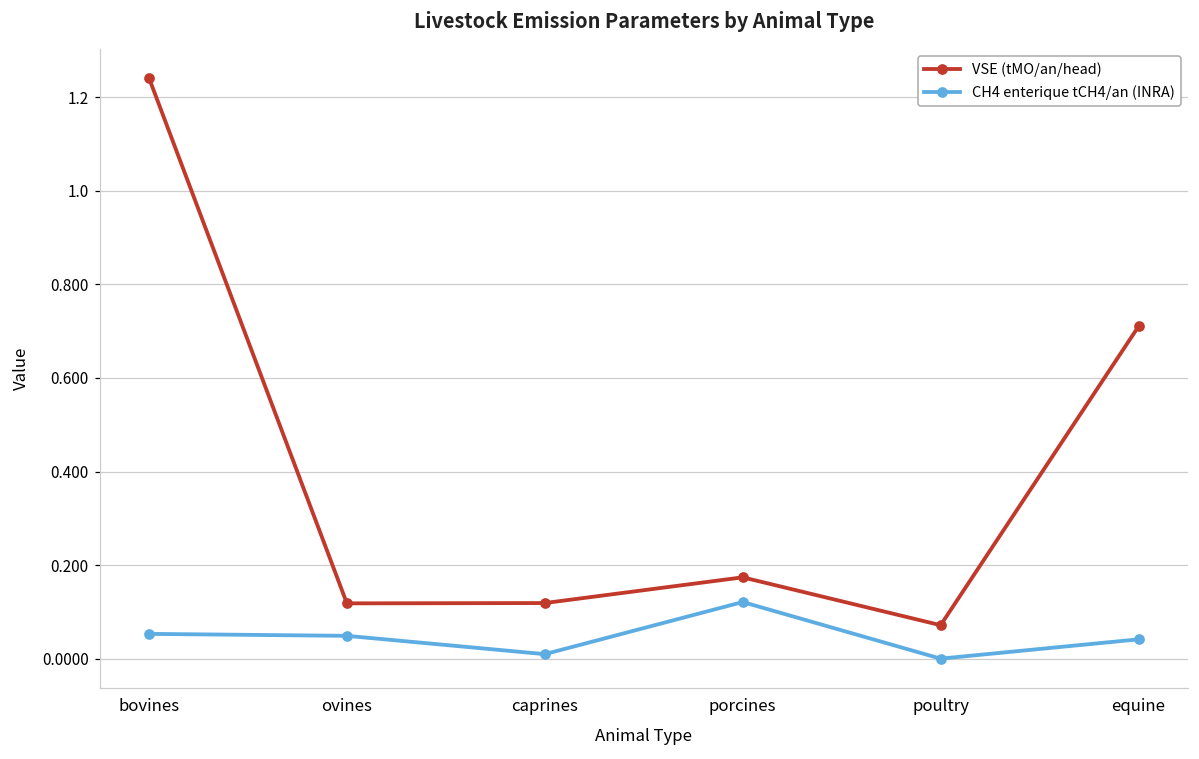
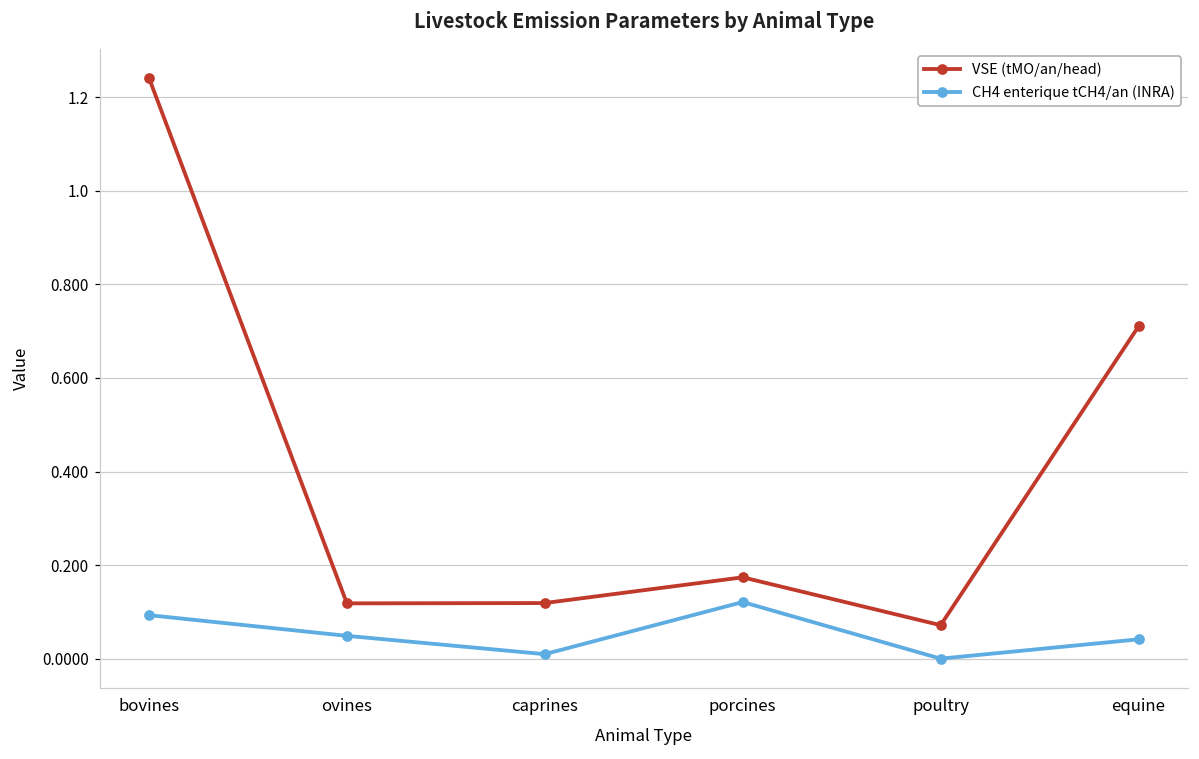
  {
    "VSE (tMO/an/head)": {
      "bovines": 1.24,
      "ovines": 0.12,
      "caprines": 0.12,
      "porcines": 0.17,
      "poultry": 0.07,
      "equine": 0.71
    },
    "CH4 enterique tCH4/an (INRA)": {
-     "bovines": 0.05,
+     "bovines": 0.09,
      "ovines": 0.05,
      "caprines": 0.01,
      "porcines": 0.12,
      "poultry": 0.00,
      "equine": 0.04
    }
  }
